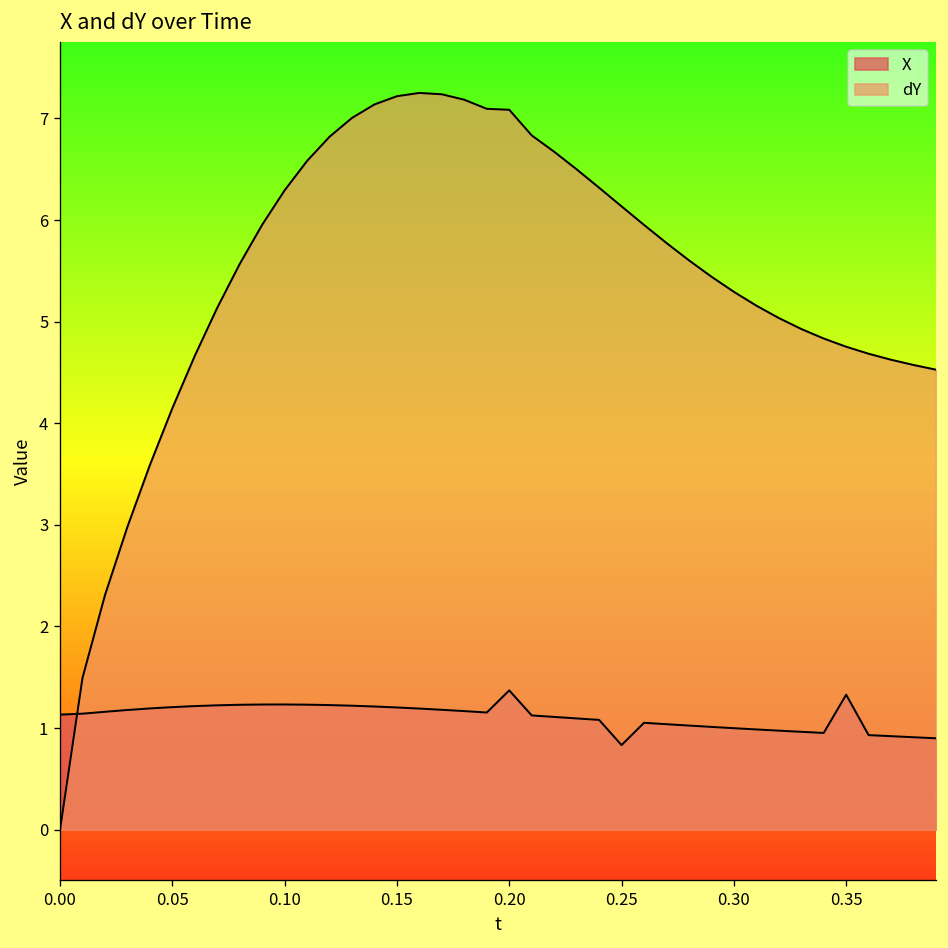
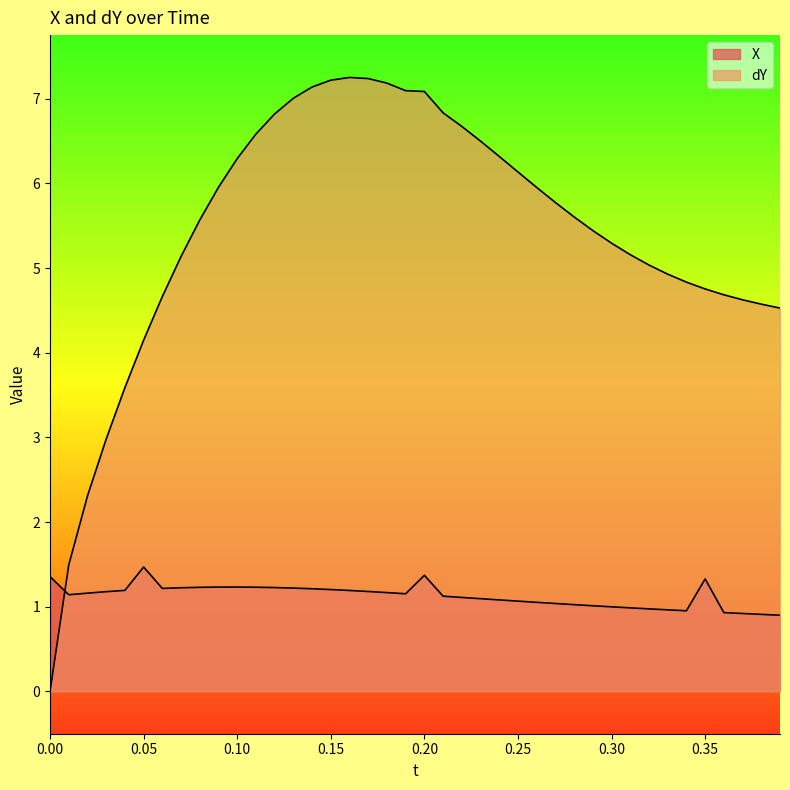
  {
    "X": {
-     "0.00": 1.1,
-     "0.05": 1.2,
+     "0.00": 1.4,
+     "0.05": 1.5,
      "0.10": 1.2,
      "0.15": 1.2,
      "0.20": 1.4,
-     "0.25": 0.8,
+     "0.25": 1.1,
      "0.30": 1.0,
      "0.35": 1.3
    },
    "dY": {
      "0.00": 0.0,
      "0.05": 4.1,
      "0.10": 6.3,
      "0.15": 7.2,
      "0.20": 7.1,
      "0.25": 6.1,
      "0.30": 5.3,
      "0.35": 4.8
    }
  }
